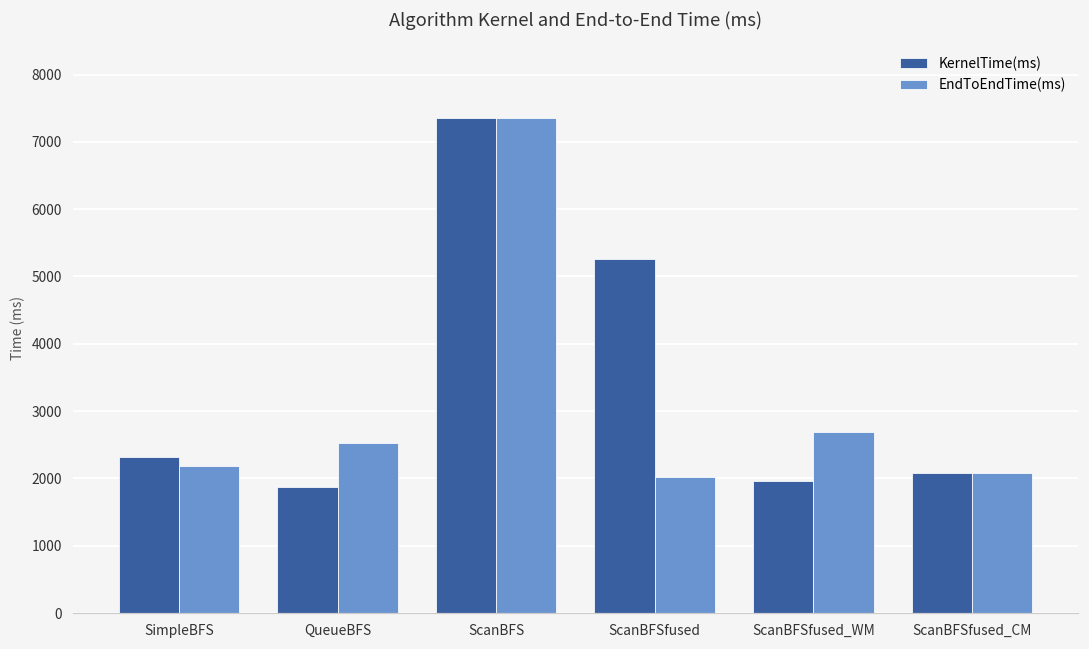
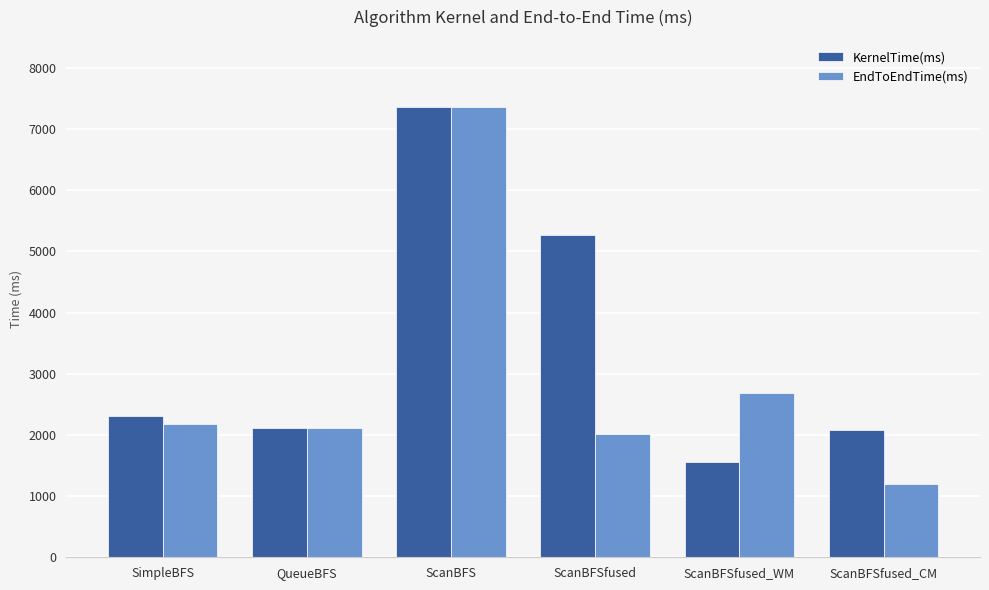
  {
    "KernelTime(ms)": {
      "SimpleBFS": 2300,
-     "QueueBFS": 1900,
+     "QueueBFS": 2100,
      "ScanBFS": 7400,
      "ScanBFSfused": 5300,
-     "ScanBFSfused_WM": 2000,
+     "ScanBFSfused_WM": 1600,
      "ScanBFSfused_CM": 2100
    },
    "EndToEndTime(ms)": {
      "SimpleBFS": 2200,
-     "QueueBFS": 2500,
+     "QueueBFS": 2100,
      "ScanBFS": 7400,
      "ScanBFSfused": 2000,
      "ScanBFSfused_WM": 2700,
-     "ScanBFSfused_CM": 2100
+     "ScanBFSfused_CM": 1200
    }
  }
